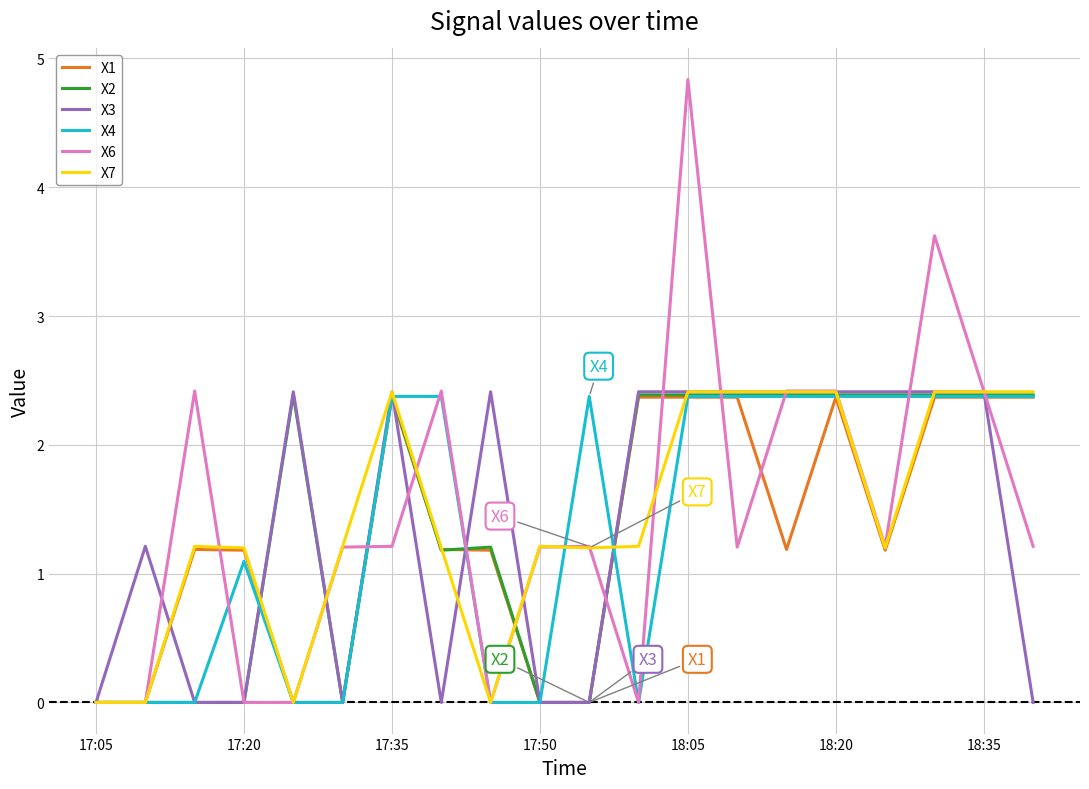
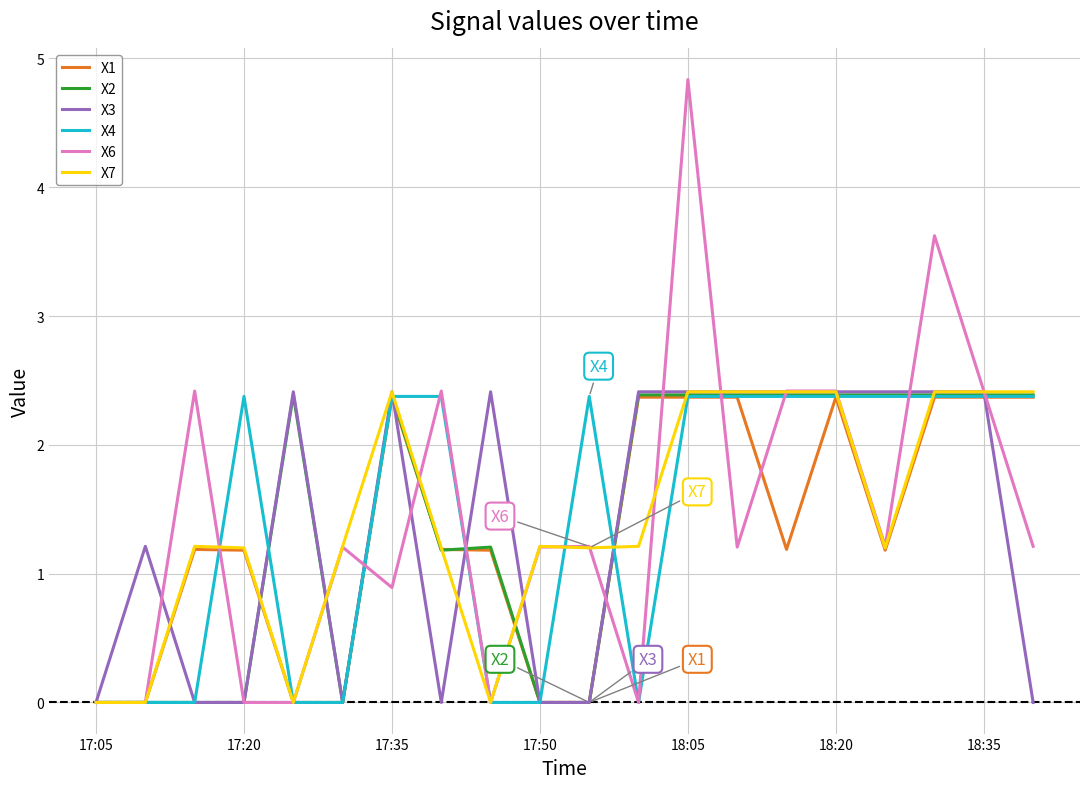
  {
    "X4": {
-     "17:20": 1.10
+     "17:20": 2.38
    },
    "X6": {
-     "17:35": 1.21,
+     "17:35": 0.89,
      "18:05": 4.84
    }
  }
